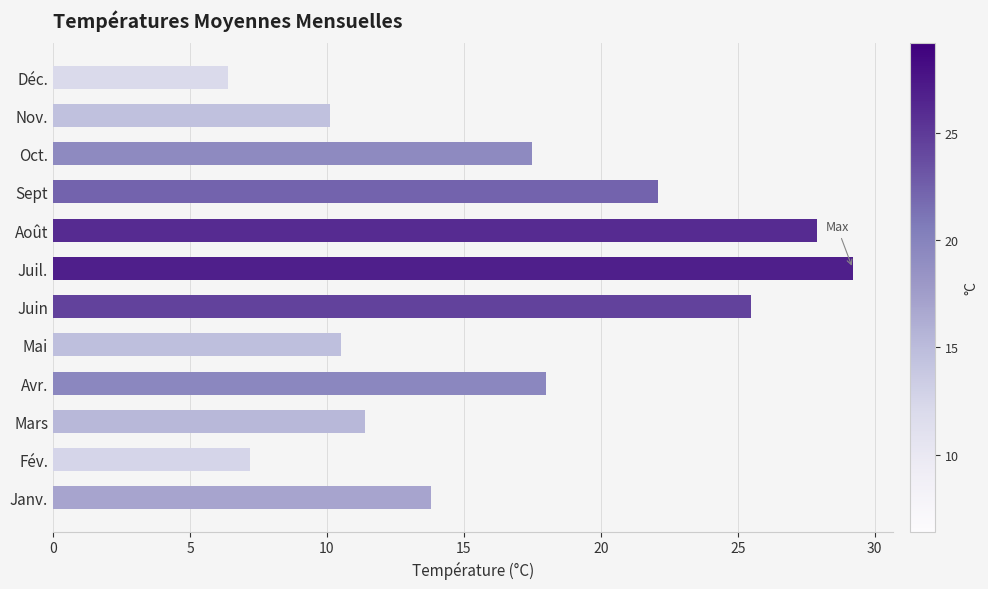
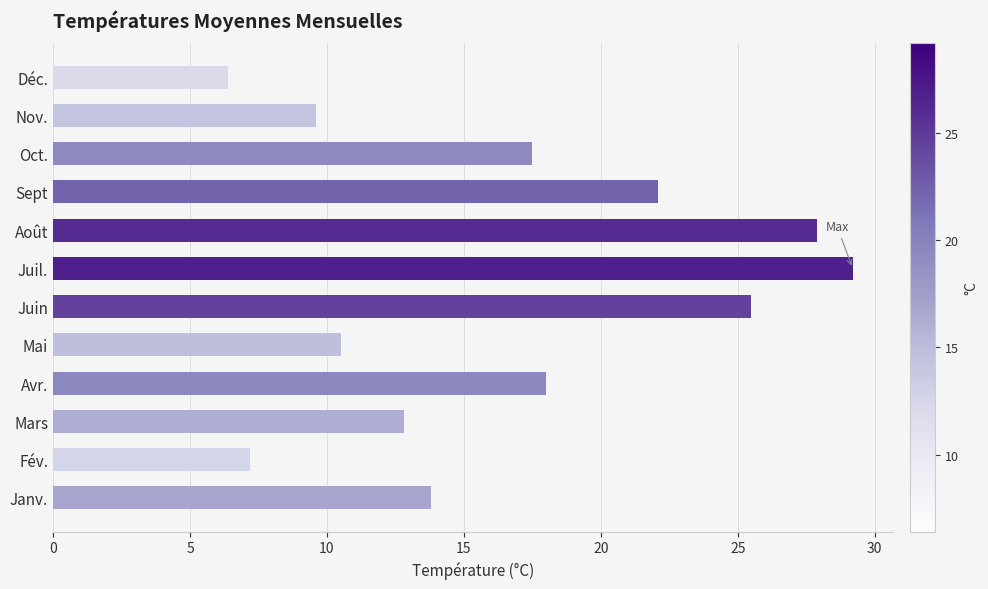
  {
    "Déc.": 6.4,
-   "Nov.": 10.1,
+   "Nov.": 9.6,
    "Oct.": 17.5,
    "Sept": 22.1,
    "Août": 27.9,
    "Juil.": 29.2,
    "Juin": 25.5,
    "Mai": 10.5,
    "Avr.": 18.0,
-   "Mars": 11.4,
+   "Mars": 12.8,
    "Fév.": 7.2,
    "Janv.": 13.8
  }
